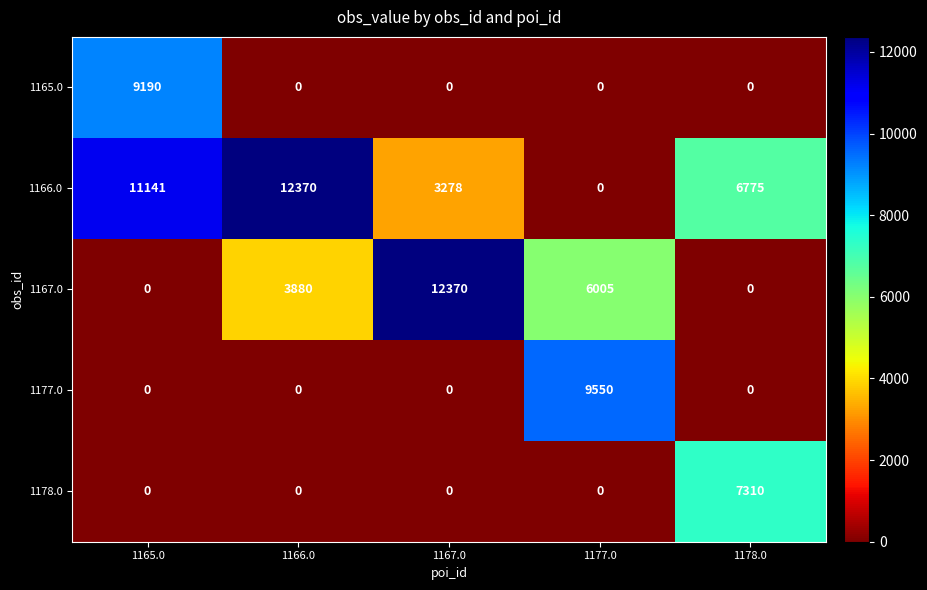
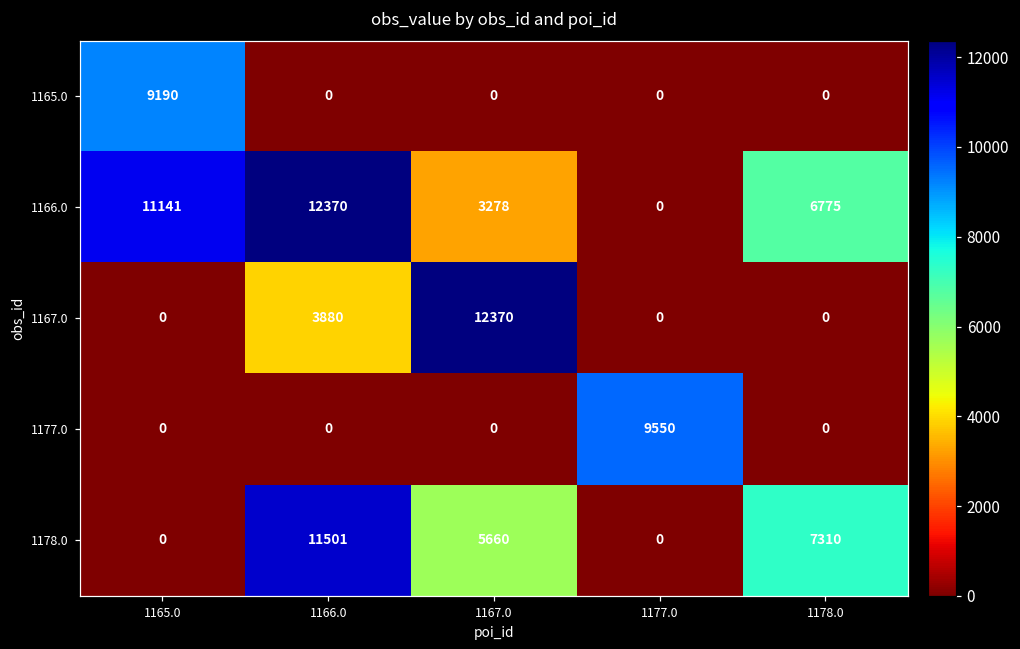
  {
    "1165.0": {
      "1165.0": 9190,
      "1166.0": 0,
      "1167.0": 0,
      "1177.0": 0,
      "1178.0": 0
    },
    "1166.0": {
      "1165.0": 11141,
      "1166.0": 12370,
      "1167.0": 3278,
      "1177.0": 0,
      "1178.0": 6775
    },
    "1167.0": {
      "1165.0": 0,
      "1166.0": 3880,
      "1167.0": 12370,
-     "1177.0": 6005,
+     "1177.0": 0,
      "1178.0": 0
    },
    "1177.0": {
      "1165.0": 0,
      "1166.0": 0,
      "1167.0": 0,
      "1177.0": 9550,
      "1178.0": 0
    },
    "1178.0": {
      "1165.0": 0,
-     "1166.0": 0,
-     "1167.0": 0,
+     "1166.0": 11501,
+     "1167.0": 5660,
      "1177.0": 0,
      "1178.0": 7310
    }
  }
